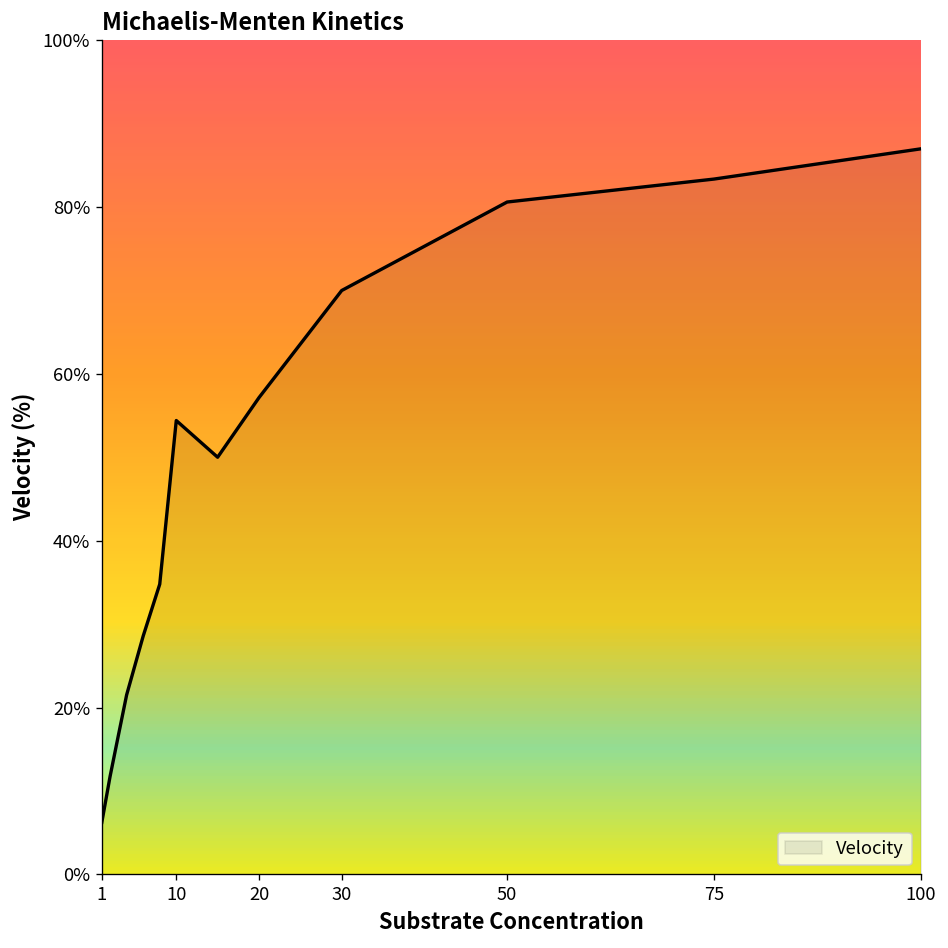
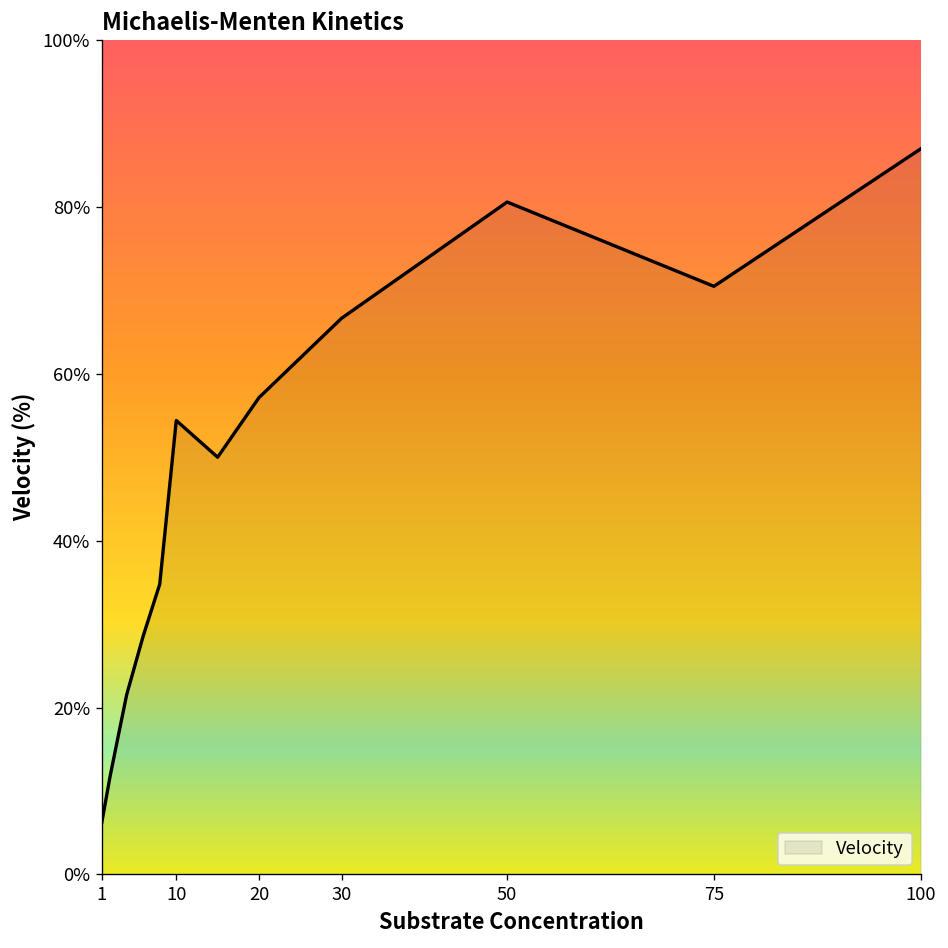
  {
    "1": "6%",
    "10": "54%",
    "20": "57%",
-   "30": "70%",
+   "30": "67%",
    "50": "81%",
-   "75": "83%",
+   "75": "70%",
    "100": "87%"
  }
